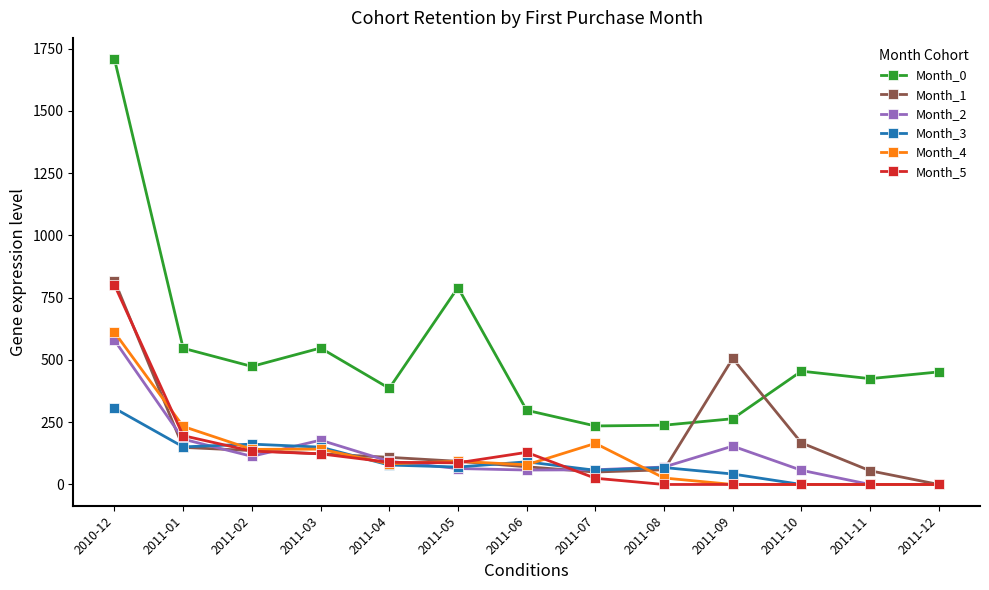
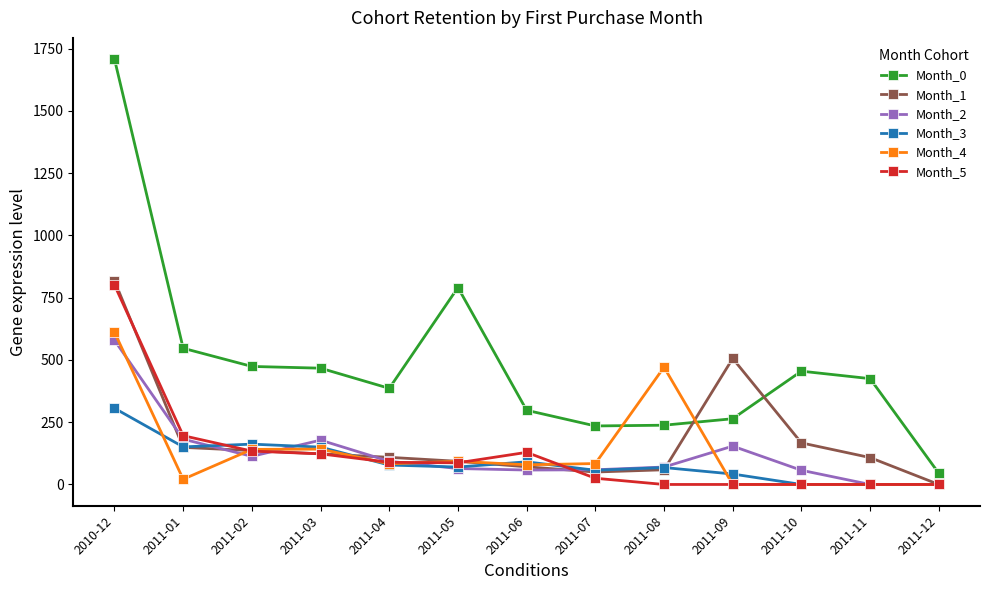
  {
    "Month_0": {
      "2010-12": 1710,
      "2011-01": 550,
      "2011-02": 470,
-     "2011-03": 550,
+     "2011-03": 470,
      "2011-04": 390,
      "2011-05": 790,
      "2011-06": 300,
      "2011-07": 240,
      "2011-08": 240,
      "2011-09": 260,
      "2011-10": 460,
      "2011-11": 430,
-     "2011-12": 450
+     "2011-12": 50
    },
    "Month_1": {
      "2010-12": 820,
      "2011-04": 110,
      "2011-09": 510,
      "2011-10": 170,
-     "2011-11": 60
+     "2011-11": 110
    },
    "Month_2": {
      "2010-12": 580,
      "2011-01": 180,
      "2011-02": 110,
      "2011-03": 180,
      "2011-06": 60,
      "2011-09": 150,
      "2011-10": 60
    },
    "Month_3": {
      "2010-12": 310,
      "2011-02": 160,
      "2011-06": 90,
      "2011-09": 40
    },
    "Month_4": {
      "2010-12": 610,
-     "2011-01": 230,
-     "2011-07": 170,
-     "2011-08": 30
+     "2011-01": 20,
+     "2011-07": 80,
+     "2011-08": 470
    },
    "Month_5": {
      "2010-12": 800,
      "2011-01": 200,
      "2011-06": 130,
      "2011-07": 30,
      "2011-08": 0
    }
  }
